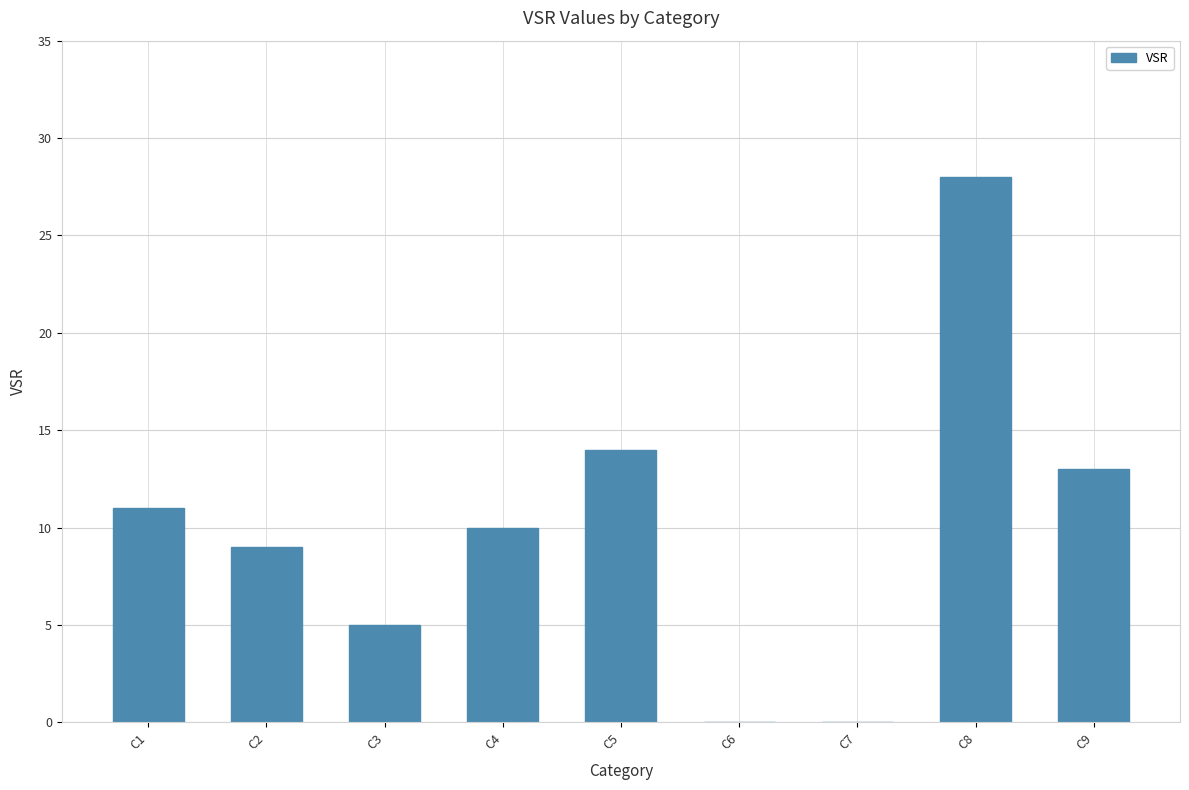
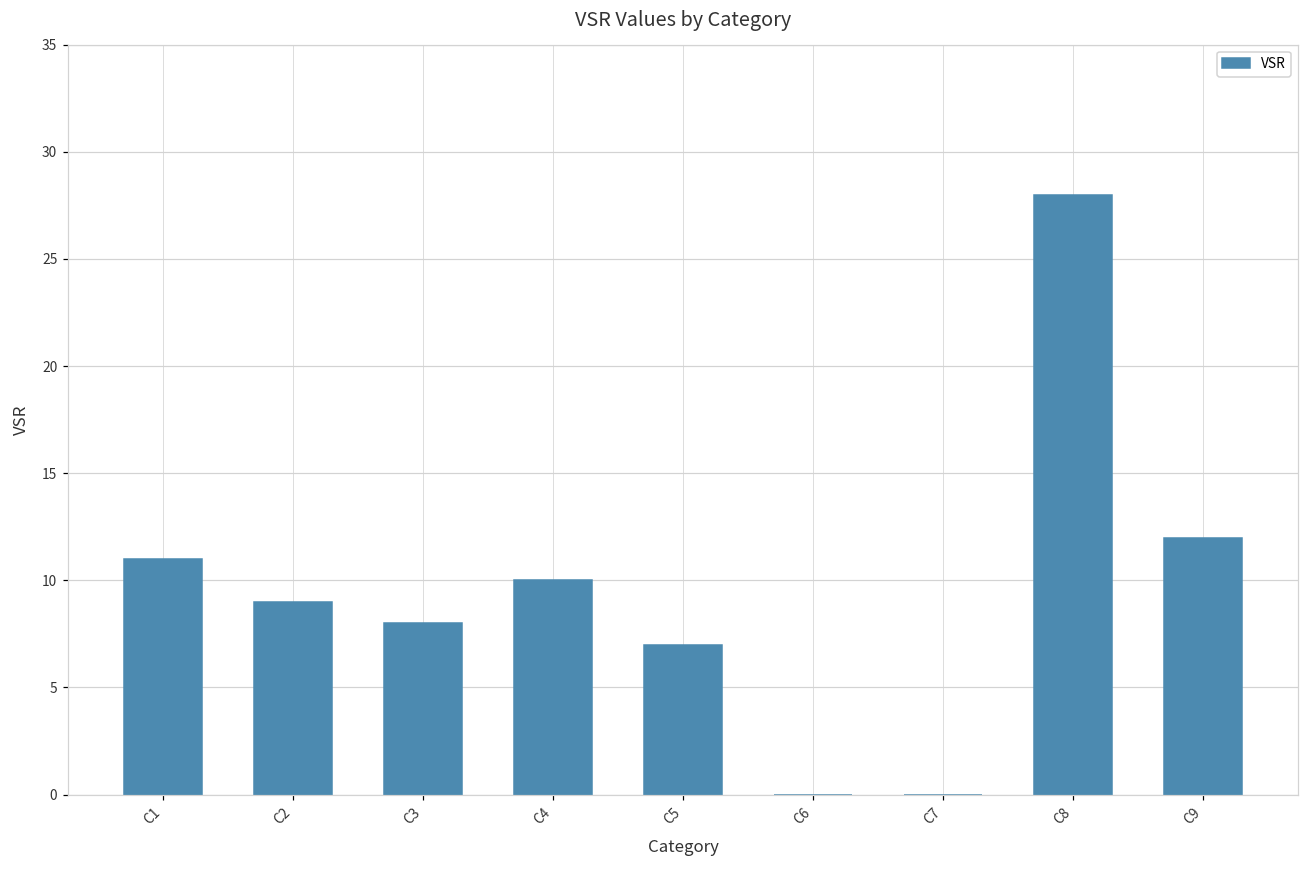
  {
    "C1": 11,
    "C2": 9,
-   "C3": 5,
+   "C3": 8,
    "C4": 10,
-   "C5": 14,
+   "C5": 7,
    "C6": 0,
    "C7": 0,
    "C8": 28,
-   "C9": 13
+   "C9": 12
  }
